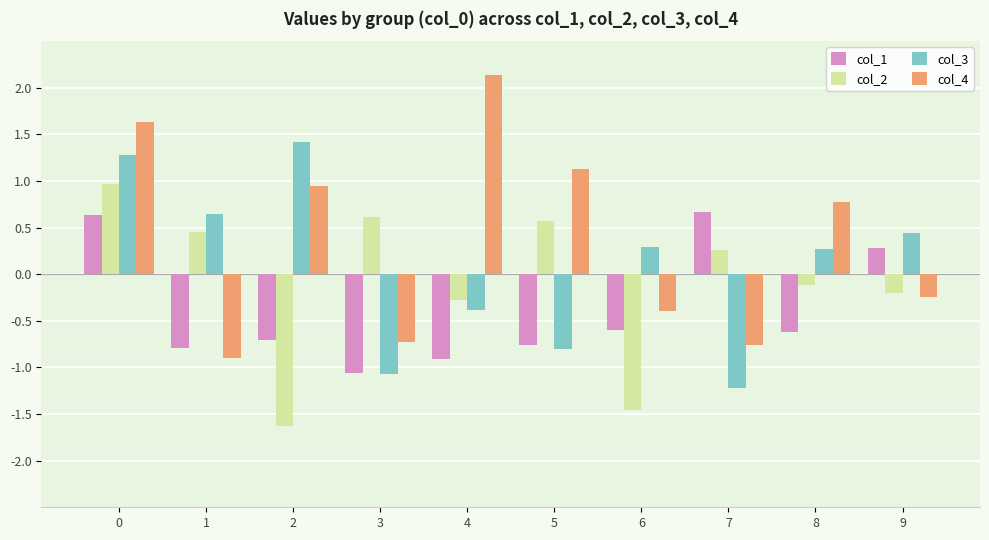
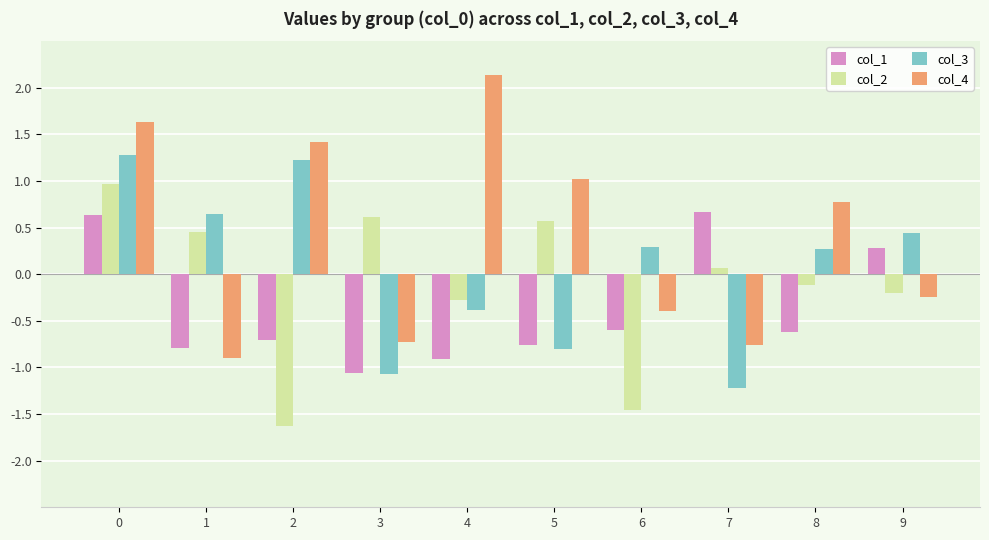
  {
    "col_1": {
      "0": 0.6,
      "1": -0.8,
      "2": -0.7,
      "3": -1.1,
      "4": -0.9,
      "5": -0.8,
      "6": -0.6,
      "7": 0.7,
      "8": -0.6,
      "9": 0.3
    },
    "col_2": {
      "0": 1.0,
      "1": 0.4,
      "2": -1.6,
      "3": 0.6,
      "4": -0.3,
      "5": 0.6,
      "6": -1.5,
-     "7": 0.3,
+     "7": 0.1,
      "8": -0.1,
      "9": -0.2
    },
    "col_3": {
      "0": 1.3,
      "1": 0.6,
-     "2": 1.4,
+     "2": 1.2,
      "3": -1.1,
      "4": -0.4,
      "5": -0.8,
      "6": 0.3,
      "7": -1.2,
      "8": 0.3,
      "9": 0.4
    },
    "col_4": {
      "0": 1.6,
      "1": -0.9,
-     "2": 0.9,
+     "2": 1.4,
      "3": -0.7,
      "4": 2.1,
-     "5": 1.1,
+     "5": 1.0,
      "6": -0.4,
      "7": -0.8,
      "8": 0.8,
      "9": -0.2
    }
  }
